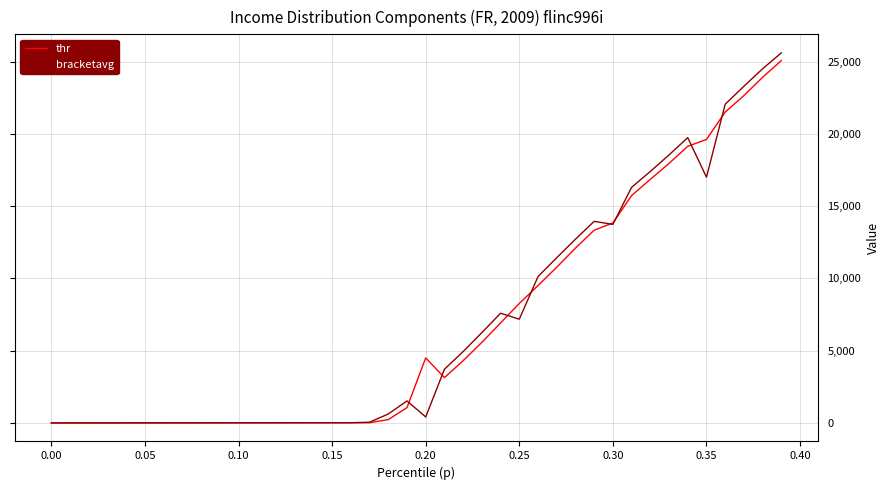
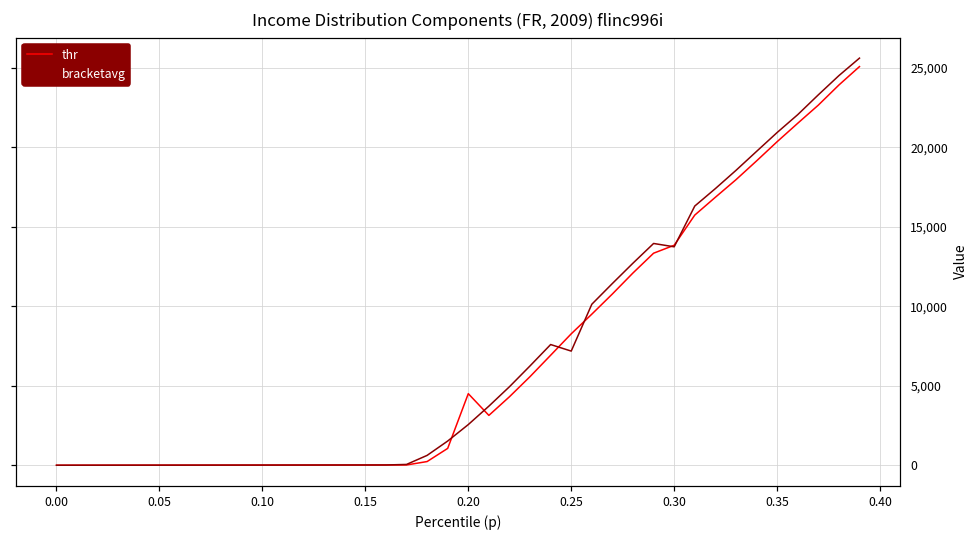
  {
    "thr": {
      "0.20": "4,500",
      "0.25": "8,300",
-     "0.35": "19,600"
+     "0.35": "20,400"
    },
    "bracketavg": {
-     "0.20": "400",
+     "0.20": "2,600",
      "0.25": "7,200",
-     "0.35": "17,000"
+     "0.35": "20,900"
    }
  }
